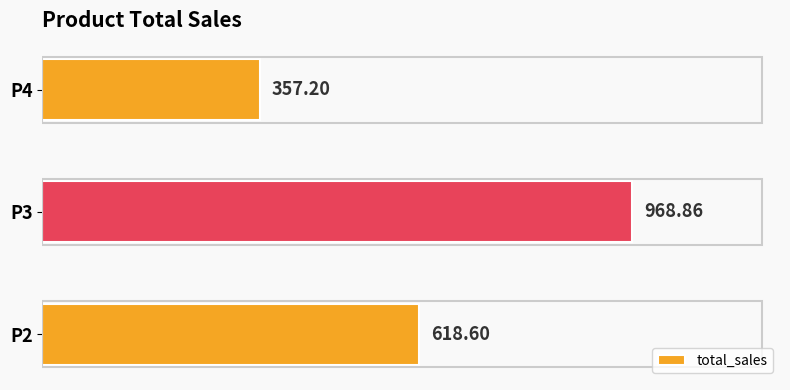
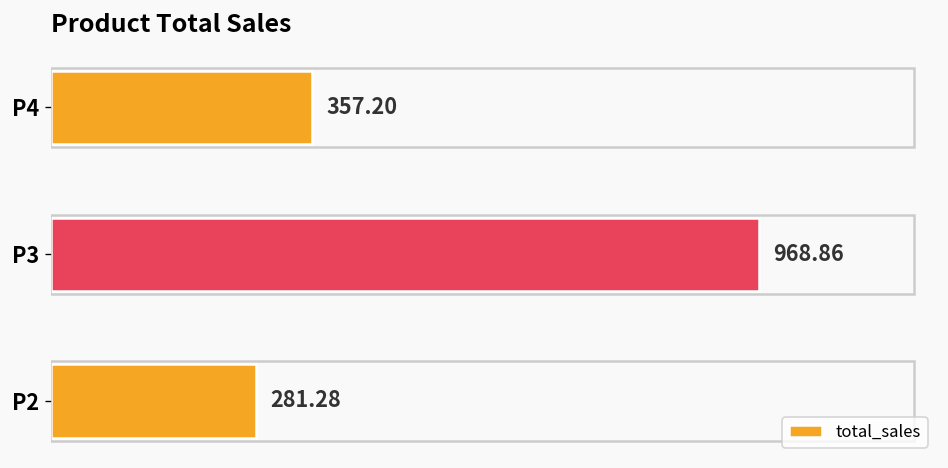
  {
    "P4": 357.20,
    "P3": 968.86,
-   "P2": 618.60
+   "P2": 281.28
  }
